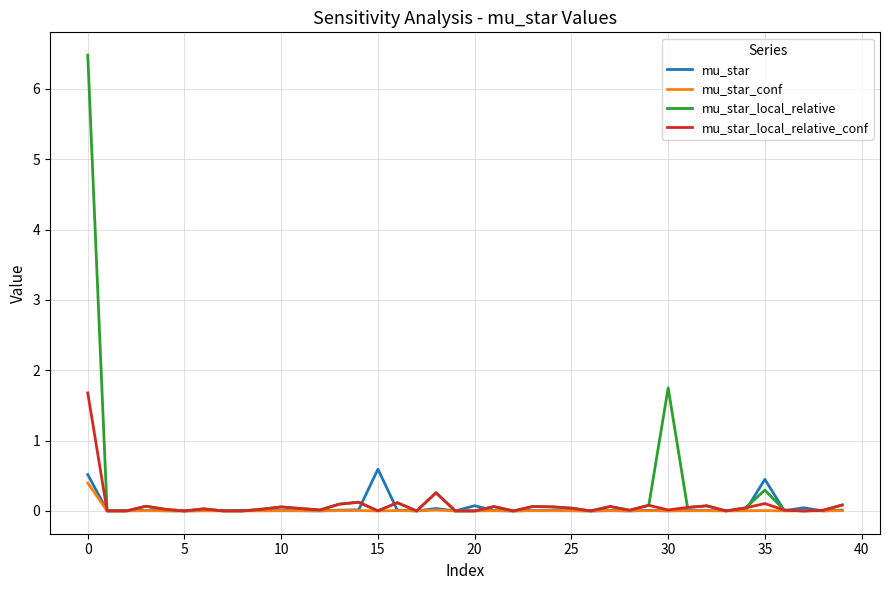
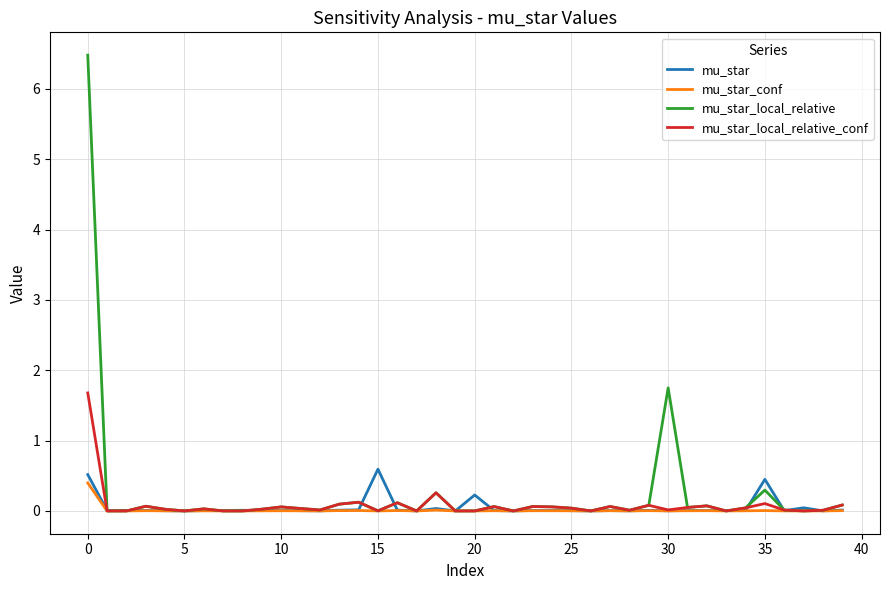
  {
    "mu_star": {
      "0": 0.5,
      "15": 0.6,
-     "20": 0.1,
+     "20": 0.2,
      "35": 0.4
    },
    "mu_star_conf": {
      "0": 0.4,
      "35": 0.0
    },
    "mu_star_local_relative": {
      "0": 6.5,
      "30": 1.7,
      "35": 0.3
    },
    "mu_star_local_relative_conf": {
      "0": 1.7,
      "35": 0.1
    }
  }
